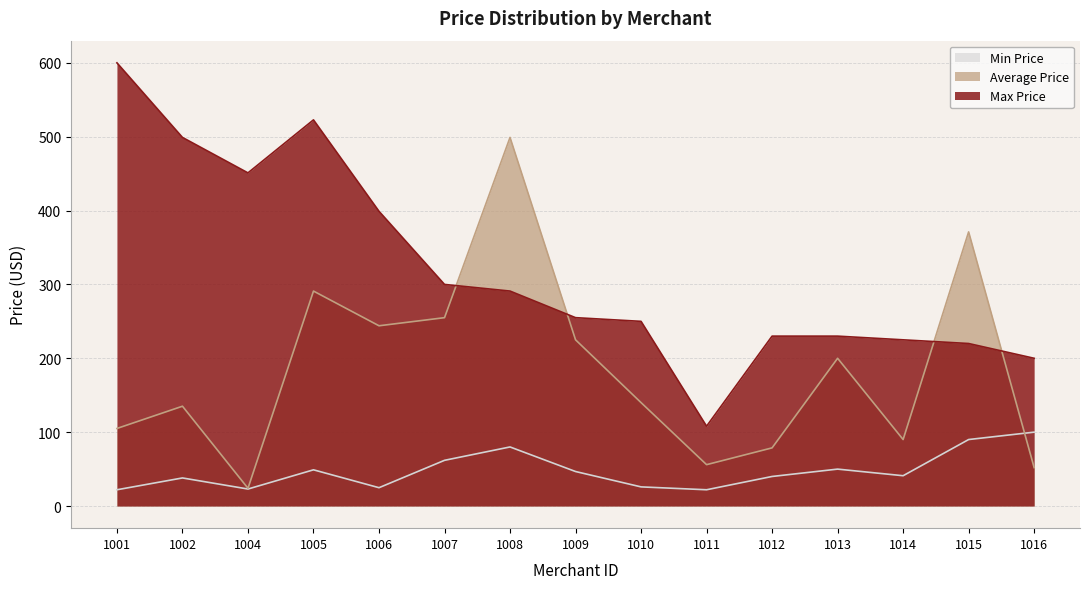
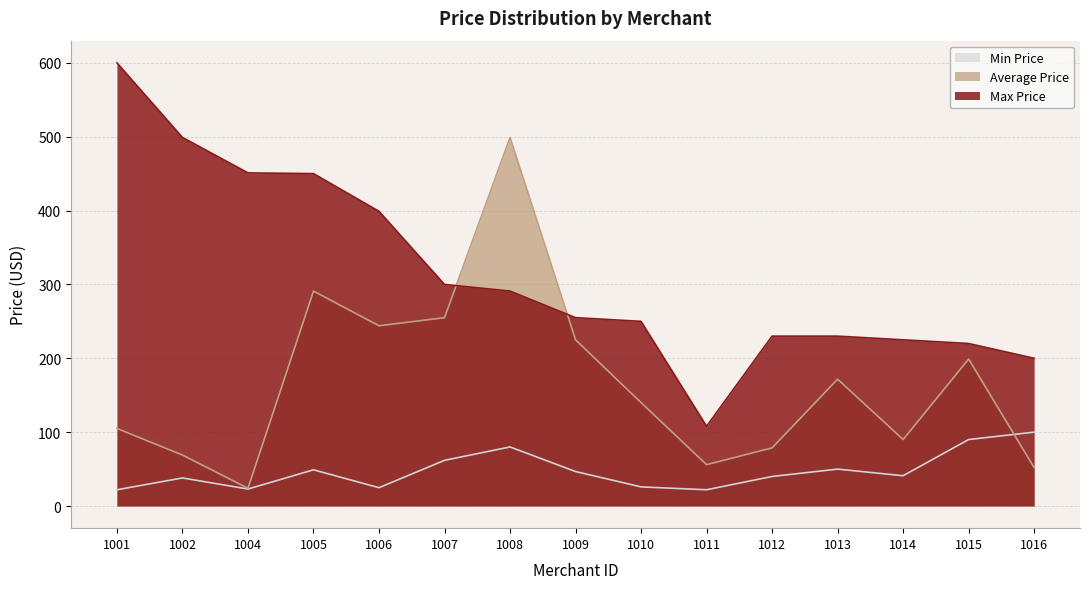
  {
    "Min Price": {
      "1001": 20,
      "1002": 40,
      "1005": 50,
      "1006": 20,
      "1007": 60,
      "1008": 80,
      "1009": 50,
      "1010": 30,
      "1011": 20,
      "1012": 40,
      "1013": 50,
      "1014": 40,
      "1015": 90,
      "1016": 100
    },
    "Average Price": {
      "1001": 100,
-     "1002": 140,
+     "1002": 70,
      "1005": 290,
      "1006": 240,
      "1007": 250,
      "1008": 500,
      "1009": 220,
      "1010": 140,
      "1011": 60,
      "1012": 80,
-     "1013": 200,
+     "1013": 170,
      "1014": 90,
-     "1015": 370,
+     "1015": 200,
      "1016": 50
    },
    "Max Price": {
      "1001": 600,
      "1002": 500,
      "1004": 450,
-     "1005": 520,
+     "1005": 450,
      "1006": 400,
      "1007": 300,
      "1008": 290,
      "1009": 250,
      "1010": 250,
      "1011": 110,
      "1012": 230,
      "1013": 230,
      "1014": 220,
      "1015": 220,
      "1016": 200
    }
  }
